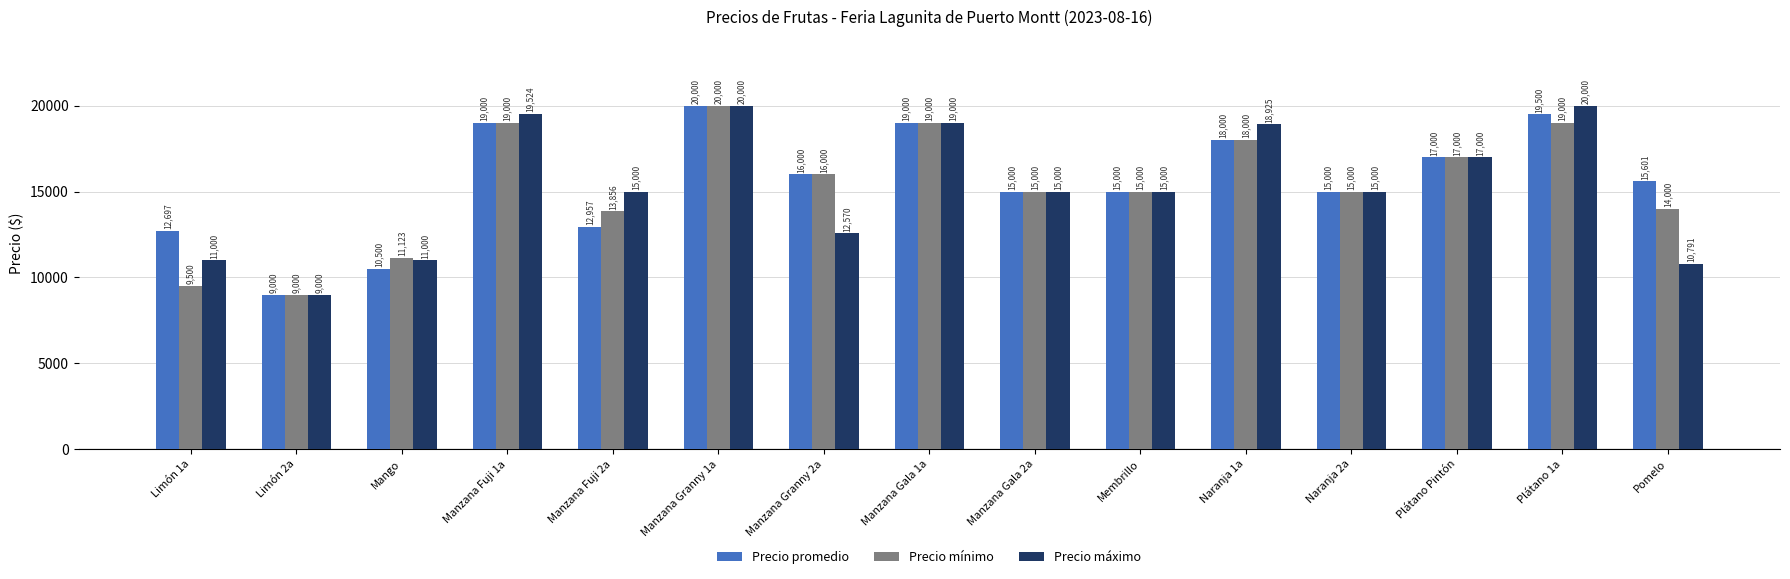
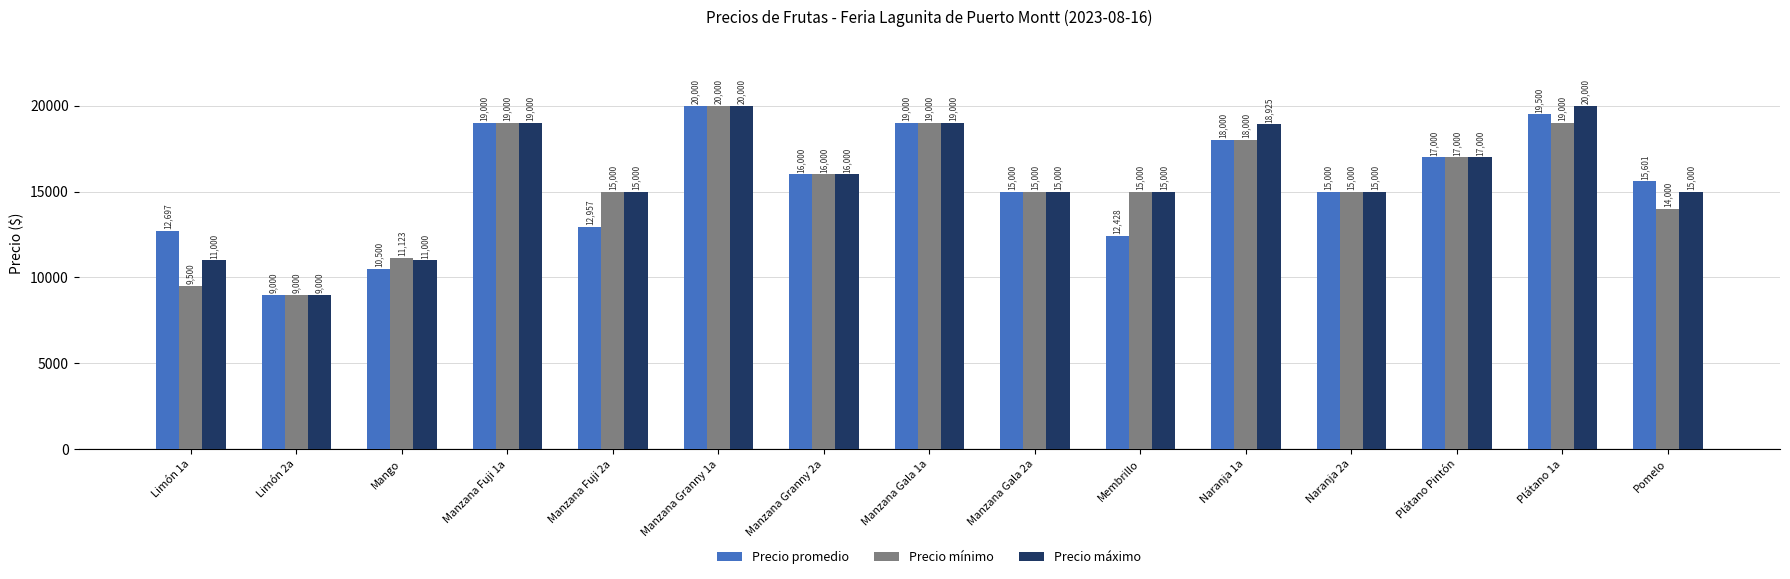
  {
    "Precio promedio": {
      "Limón 1a": "12,697",
      "Limón 2a": "9,000",
      "Mango": "10,500",
      "Manzana Fuji 1a": "19,000",
      "Manzana Fuji 2a": "12,957",
      "Manzana Granny 1a": "20,000",
      "Manzana Granny 2a": "16,000",
      "Manzana Gala 1a": "19,000",
      "Manzana Gala 2a": "15,000",
-     "Membrillo": "15,000",
+     "Membrillo": "12,428",
      "Naranja 1a": "18,000",
      "Naranja 2a": "15,000",
      "Plátano Pintón": "17,000",
      "Plátano 1a": "19,500",
      "Pomelo": "15,601"
    },
    "Precio mínimo": {
      "Limón 1a": "9,500",
      "Limón 2a": "9,000",
      "Mango": "11,123",
      "Manzana Fuji 1a": "19,000",
-     "Manzana Fuji 2a": "13,856",
+     "Manzana Fuji 2a": "15,000",
      "Manzana Granny 1a": "20,000",
      "Manzana Granny 2a": "16,000",
      "Manzana Gala 1a": "19,000",
      "Manzana Gala 2a": "15,000",
      "Membrillo": "15,000",
      "Naranja 1a": "18,000",
      "Naranja 2a": "15,000",
      "Plátano Pintón": "17,000",
      "Plátano 1a": "19,000",
      "Pomelo": "14,000"
    },
    "Precio máximo": {
      "Limón 1a": "11,000",
      "Limón 2a": "9,000",
      "Mango": "11,000",
-     "Manzana Fuji 1a": "19,524",
+     "Manzana Fuji 1a": "19,000",
      "Manzana Fuji 2a": "15,000",
      "Manzana Granny 1a": "20,000",
-     "Manzana Granny 2a": "12,570",
+     "Manzana Granny 2a": "16,000",
      "Manzana Gala 1a": "19,000",
      "Manzana Gala 2a": "15,000",
      "Membrillo": "15,000",
      "Naranja 1a": "18,925",
      "Naranja 2a": "15,000",
      "Plátano Pintón": "17,000",
      "Plátano 1a": "20,000",
-     "Pomelo": "10,791"
+     "Pomelo": "15,000"
    }
  }
